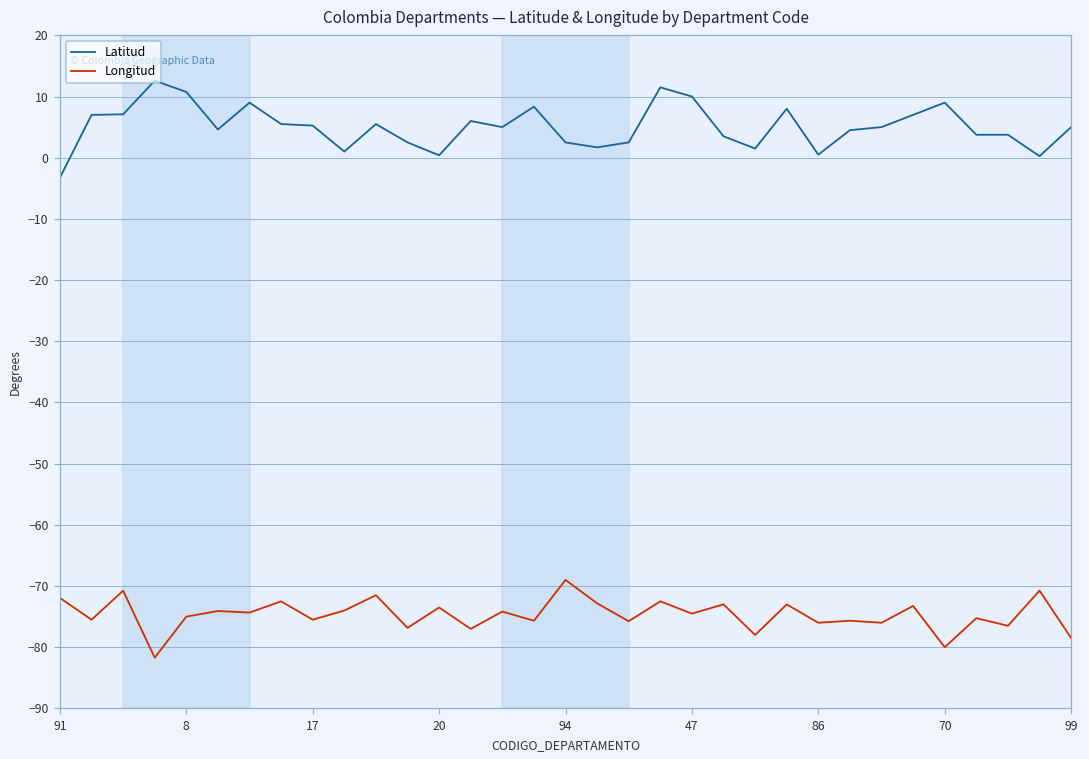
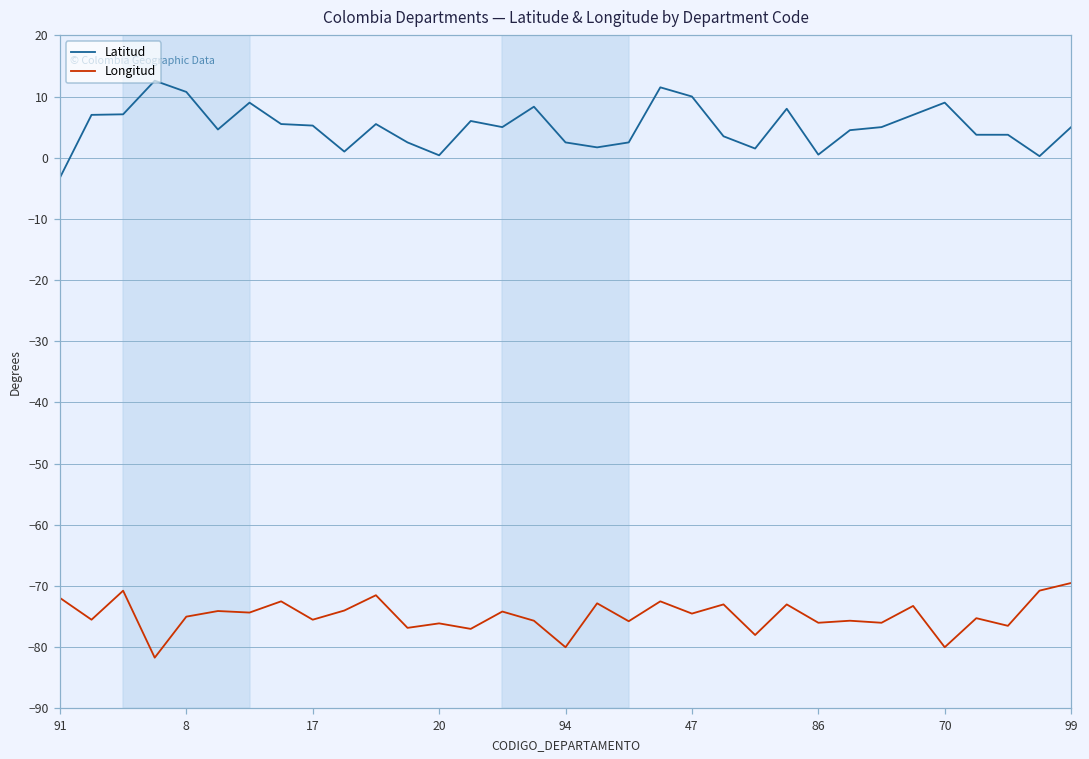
  {
    "Latitud": {
      "91": -3,
      "8": 11,
      "20": 0,
      "94": 3,
      "47": 10,
      "86": 1,
      "70": 9,
      "99": 5
    },
    "Longitud": {
      "91": -72,
      "8": -75,
-     "20": -74,
-     "94": -69,
+     "20": -76,
+     "94": -80,
      "47": -75,
      "86": -76,
      "70": -80,
-     "99": -79
+     "99": -70
    }
  }
